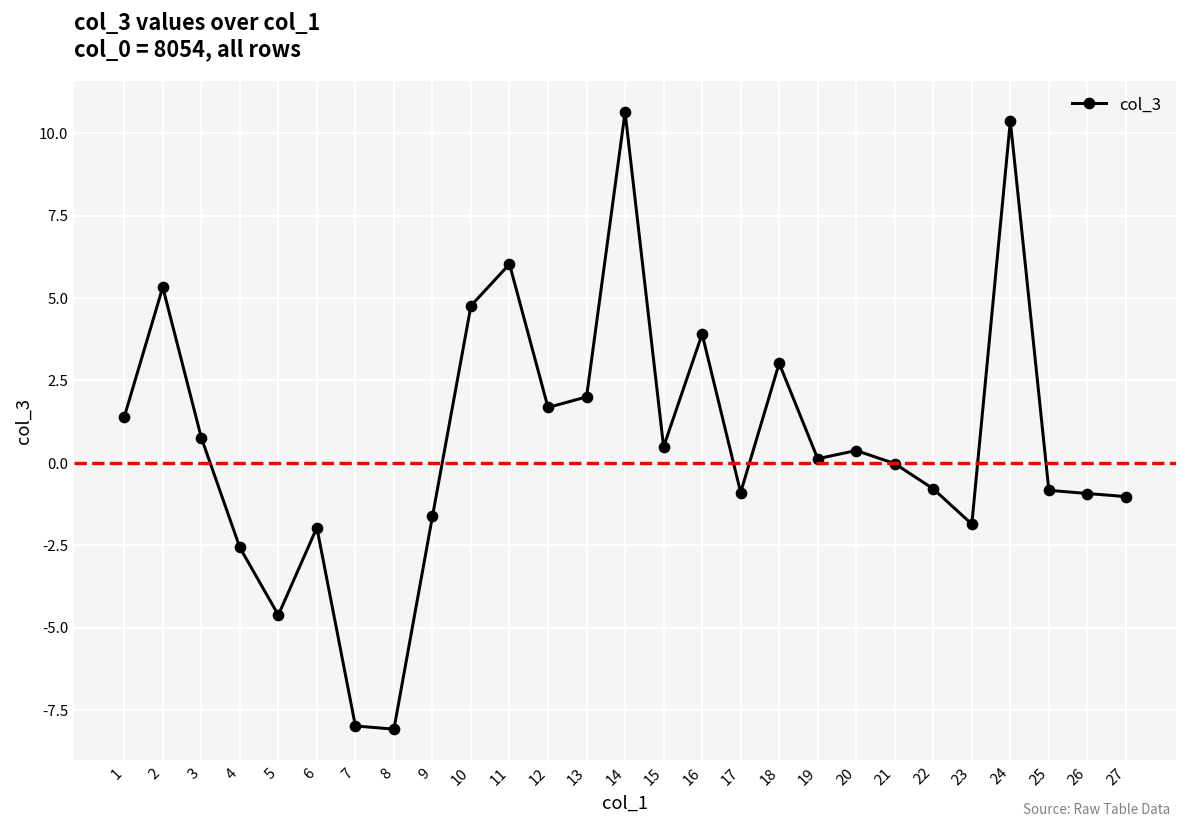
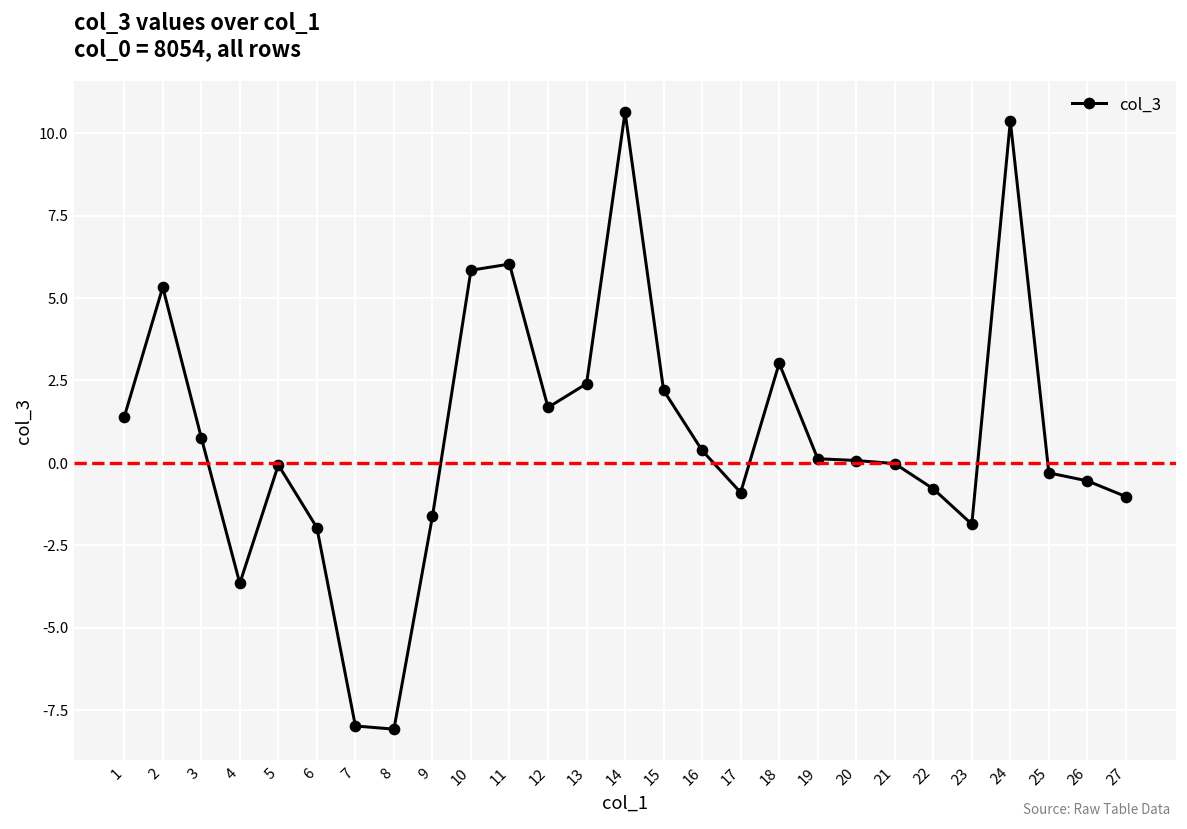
  {
    "1": 1.4,
    "2": 5.3,
    "3": 0.8,
-   "4": -2.6,
-   "5": -4.6,
+   "4": -3.7,
+   "5": -0.1,
    "6": -2.0,
    "7": -8.0,
    "8": -8.1,
    "9": -1.6,
-   "10": 4.8,
+   "10": 5.8,
    "11": 6.0,
    "12": 1.7,
-   "13": 2.0,
+   "13": 2.4,
    "14": 10.6,
-   "15": 0.5,
-   "16": 3.9,
+   "15": 2.2,
+   "16": 0.4,
    "17": -0.9,
    "18": 3.0,
    "19": 0.1,
-   "20": 0.4,
+   "20": 0.1,
    "21": 0.0,
    "22": -0.8,
    "23": -1.9,
    "24": 10.4,
-   "25": -0.8,
-   "26": -0.9,
+   "25": -0.3,
+   "26": -0.5,
    "27": -1.0
  }
